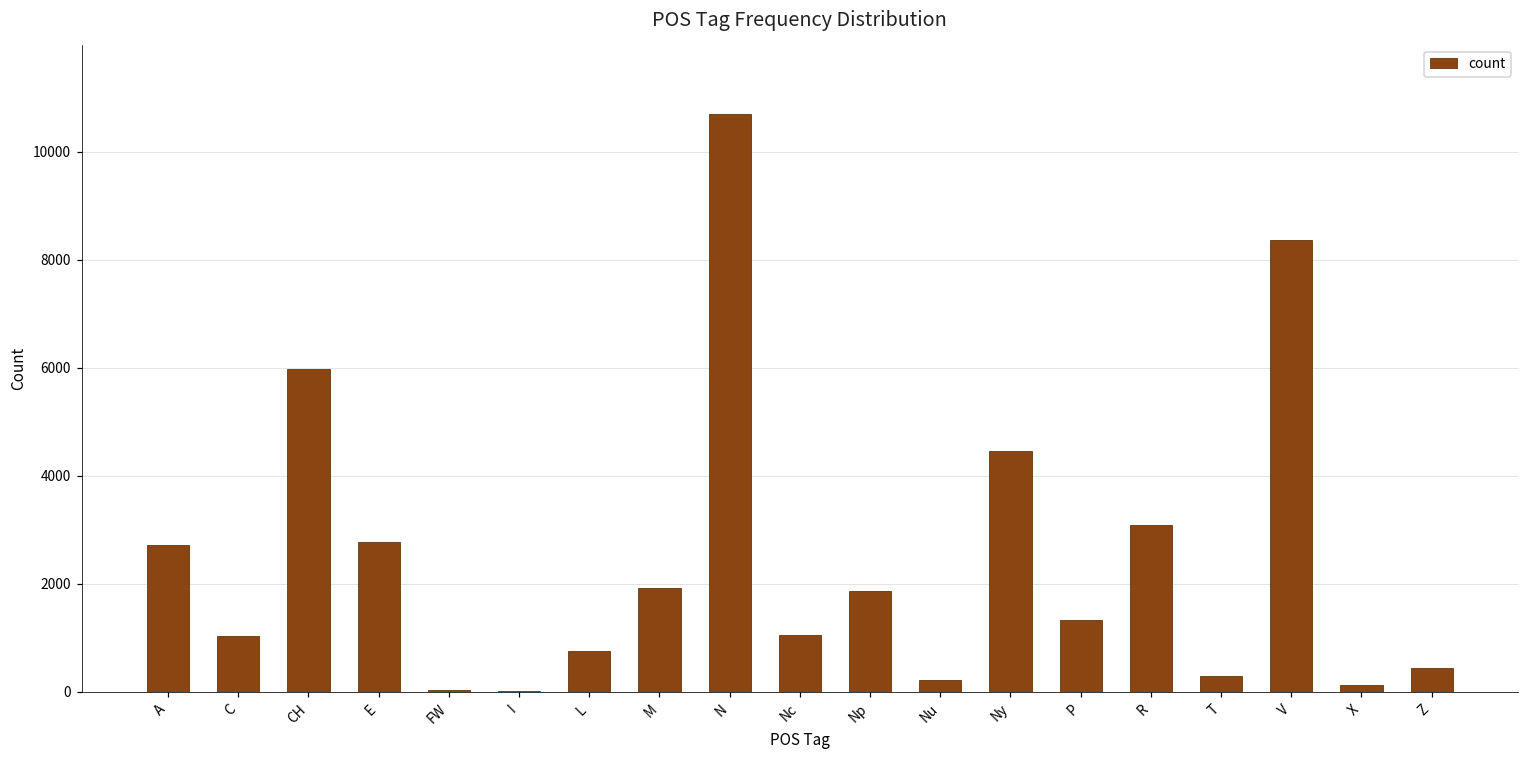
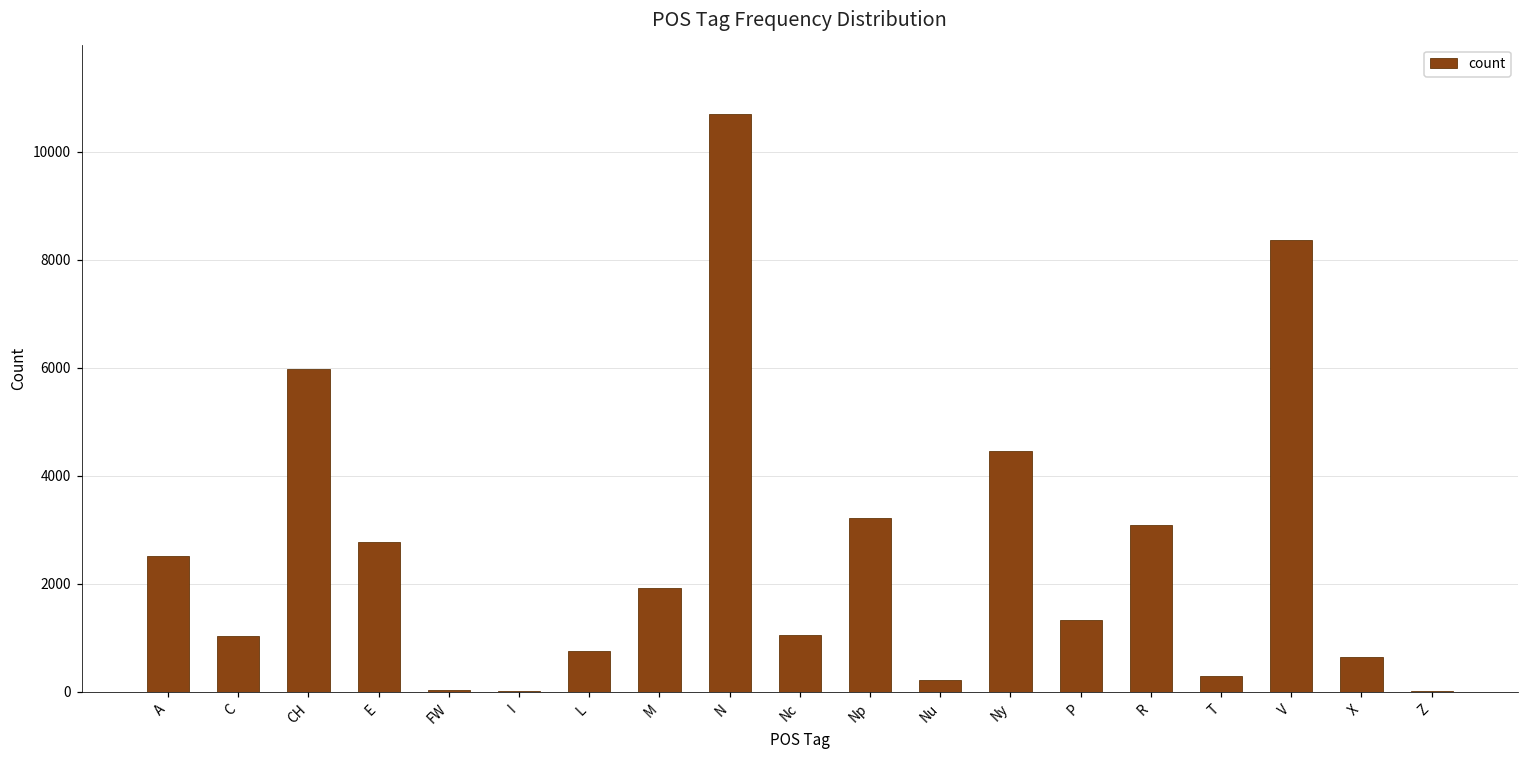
  {
-   "A": 2700,
+   "A": 2500,
    "C": 1000,
    "CH": 6000,
    "E": 2800,
    "L": 800,
    "M": 1900,
    "N": 10700,
    "Nc": 1000,
-   "Np": 1900,
+   "Np": 3200,
    "Nu": 200,
    "Ny": 4500,
    "P": 1300,
    "R": 3100,
    "T": 300,
    "V": 8400,
-   "X": 100,
-   "Z": 400
+   "X": 700,
+   "Z": 0
  }
